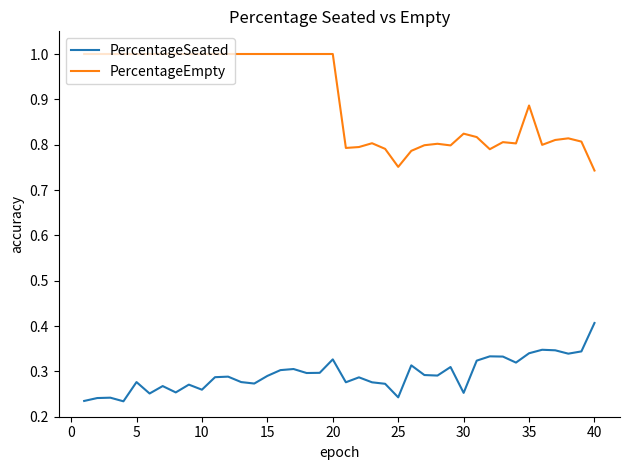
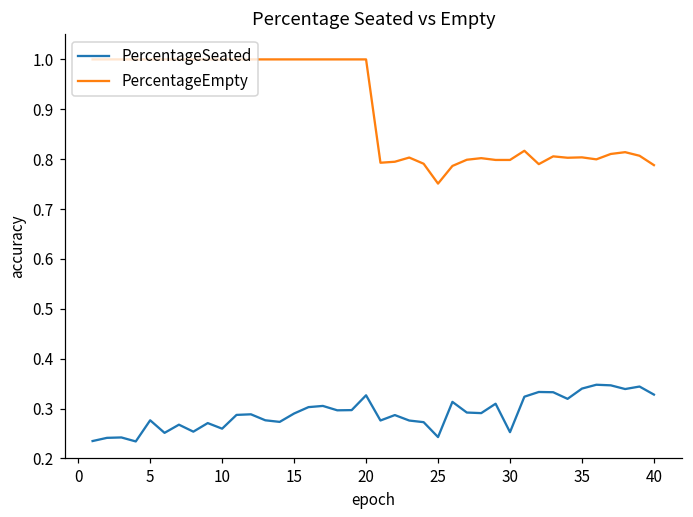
  {
    "PercentageSeated": {
      "5": 0.28,
      "10": 0.26,
      "15": 0.29,
      "20": 0.33,
      "25": 0.24,
      "30": 0.25,
      "35": 0.34,
-     "40": 0.41
+     "40": 0.33
    },
    "PercentageEmpty": {
      "15": 1.00,
      "20": 1.00,
      "25": 0.75,
-     "30": 0.82,
-     "35": 0.89,
-     "40": 0.74
+     "30": 0.80,
+     "35": 0.80,
+     "40": 0.79
    }
  }
